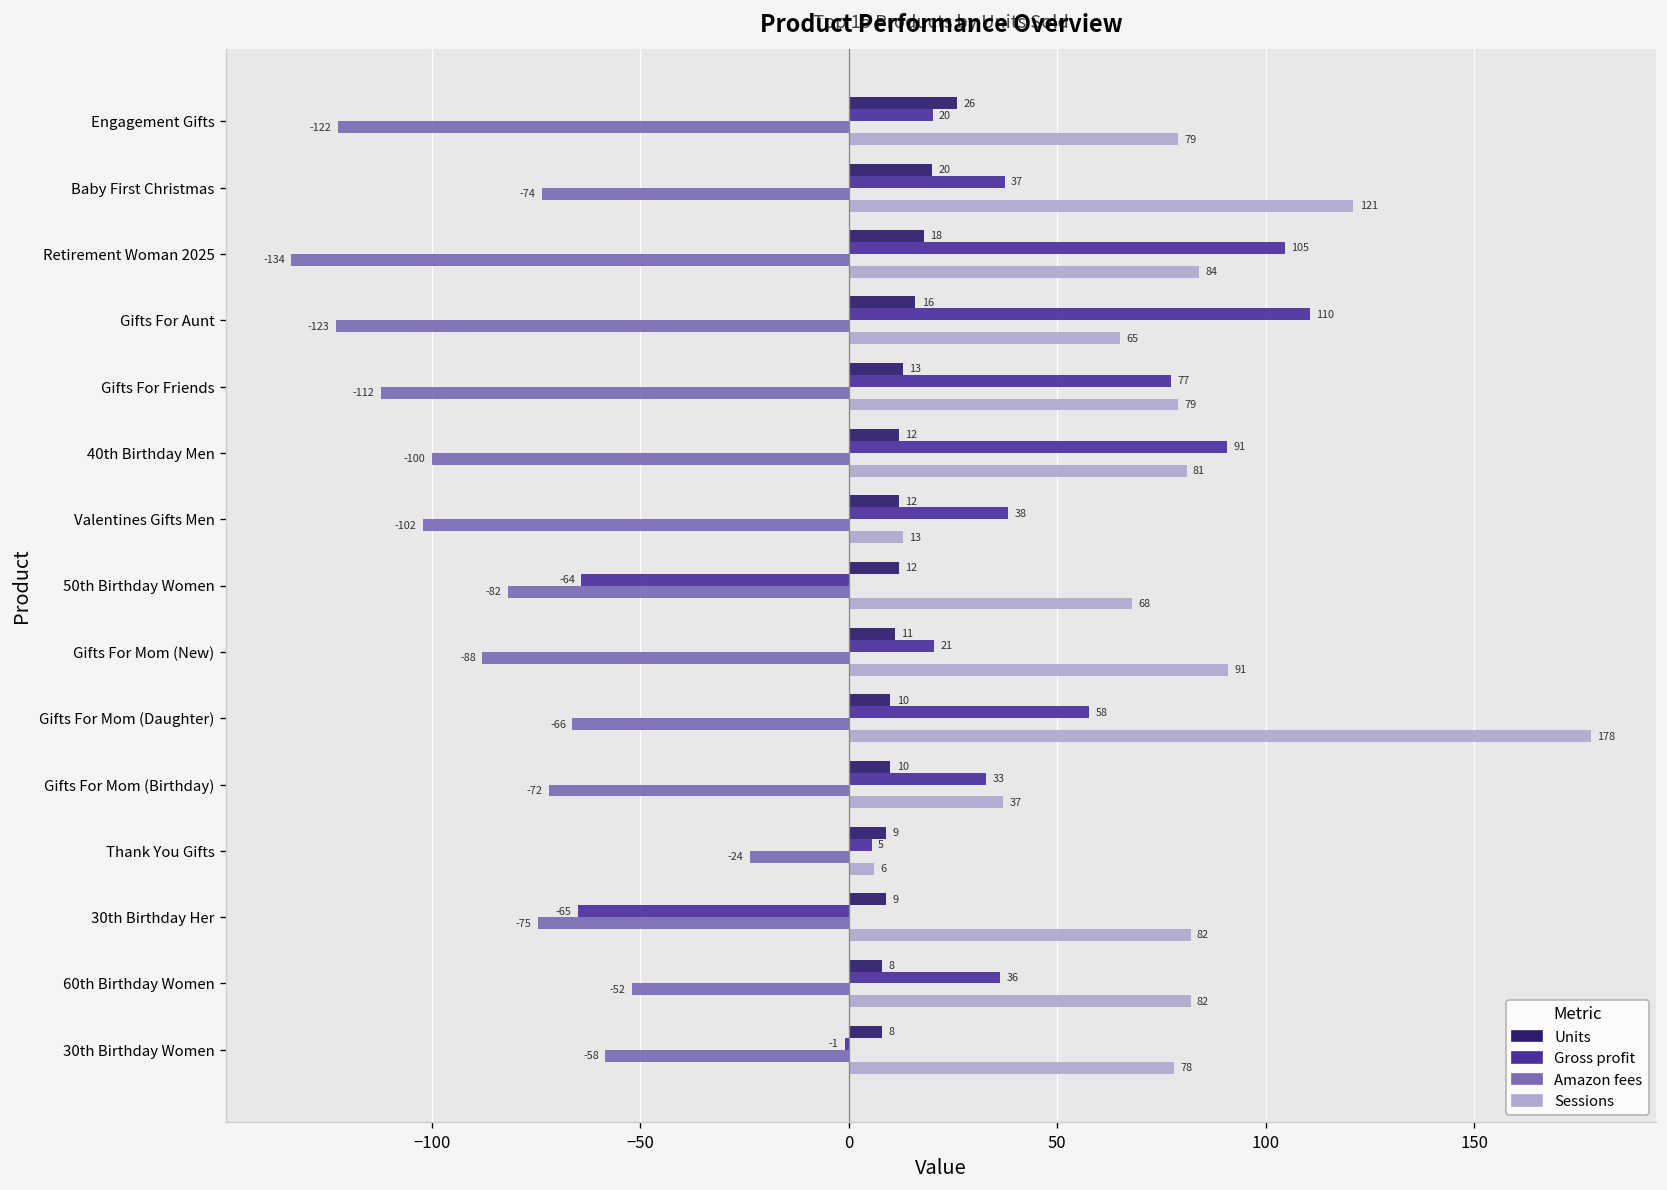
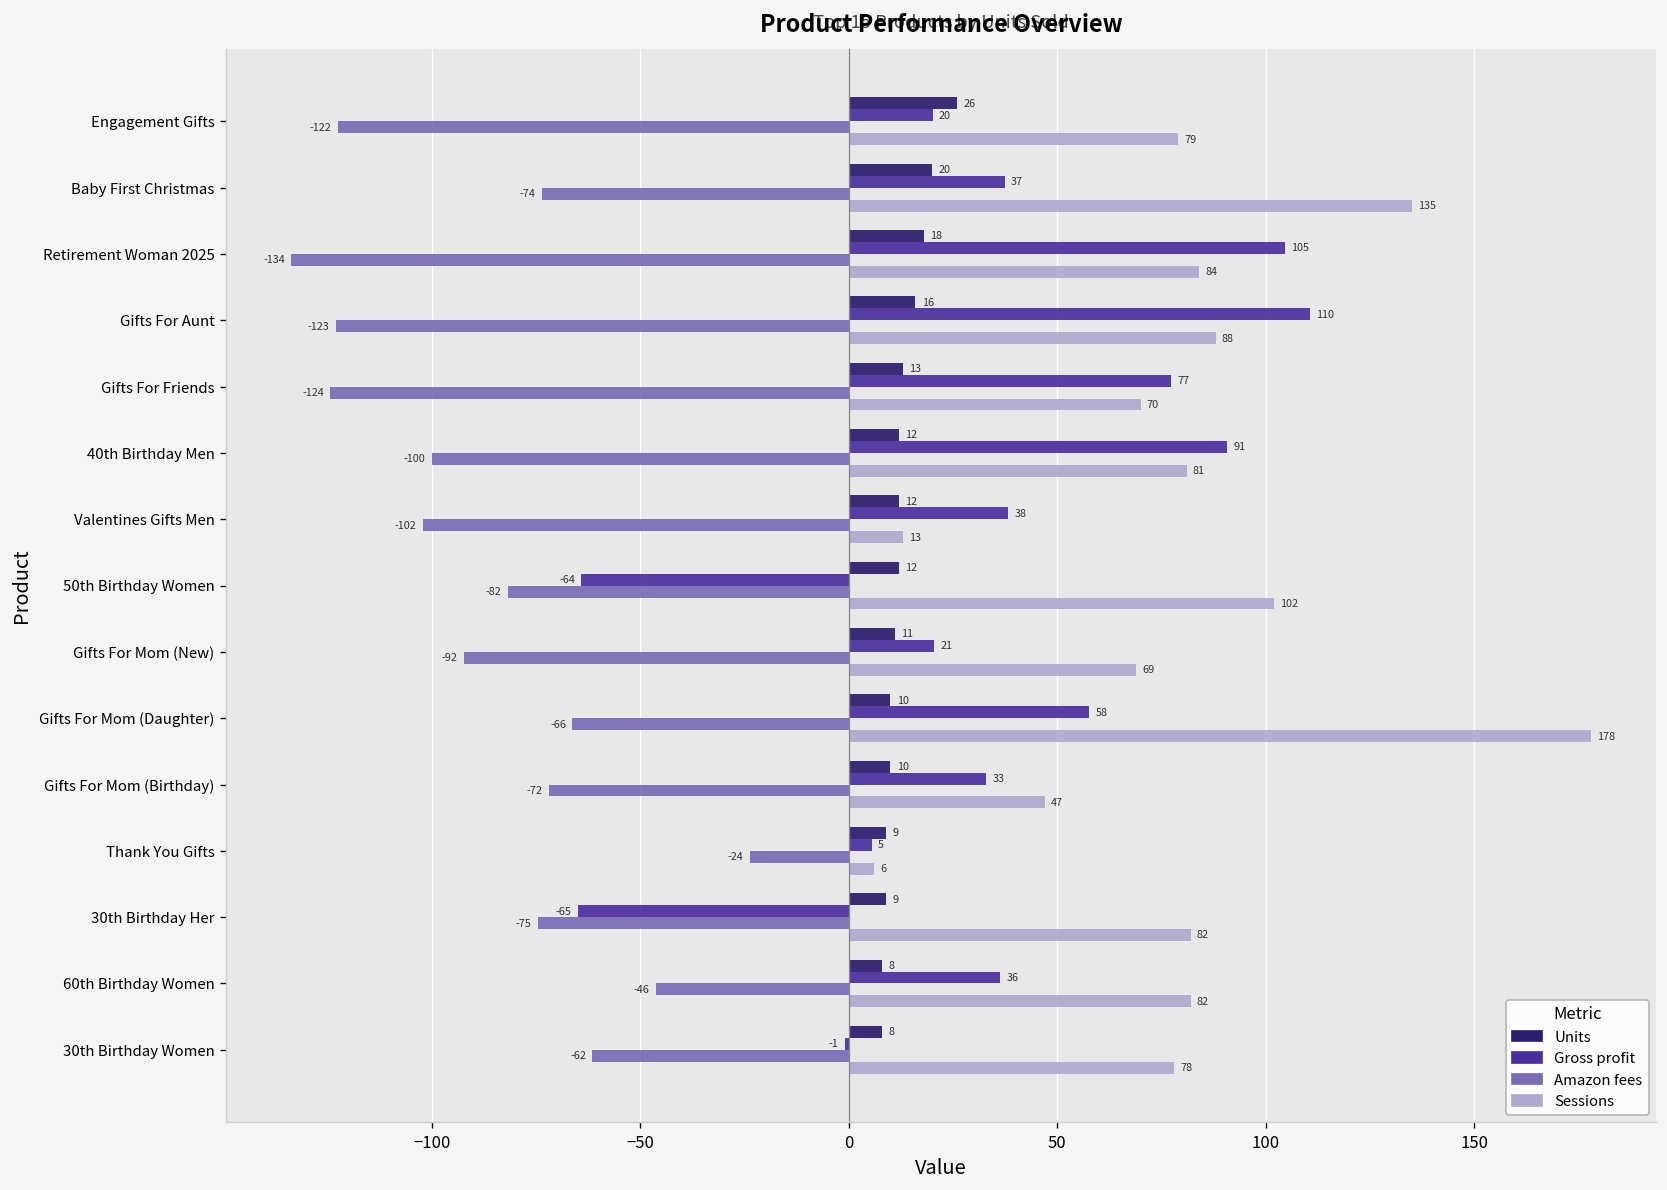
  {
    "Amazon fees": {
      "Engagement Gifts": -122,
      "Baby First Christmas": -74,
      "Retirement Woman 2025": -134,
      "Gifts For Aunt": -123,
-     "Gifts For Friends": -112,
+     "Gifts For Friends": -124,
      "40th Birthday Men": -100,
      "Valentines Gifts Men": -102,
      "50th Birthday Women": -82,
-     "Gifts For Mom (New)": -88,
+     "Gifts For Mom (New)": -92,
      "Gifts For Mom (Daughter)": -66,
      "Gifts For Mom (Birthday)": -72,
      "Thank You Gifts": -24,
      "30th Birthday Her": -75,
-     "60th Birthday Women": -52,
-     "30th Birthday Women": -58
+     "60th Birthday Women": -46,
+     "30th Birthday Women": -62
    },
    "Sessions": {
      "Engagement Gifts": 79,
-     "Baby First Christmas": 121,
+     "Baby First Christmas": 135,
      "Retirement Woman 2025": 84,
-     "Gifts For Aunt": 65,
-     "Gifts For Friends": 79,
+     "Gifts For Aunt": 88,
+     "Gifts For Friends": 70,
      "40th Birthday Men": 81,
      "Valentines Gifts Men": 13,
-     "50th Birthday Women": 68,
-     "Gifts For Mom (New)": 91,
+     "50th Birthday Women": 102,
+     "Gifts For Mom (New)": 69,
      "Gifts For Mom (Daughter)": 178,
-     "Gifts For Mom (Birthday)": 37,
+     "Gifts For Mom (Birthday)": 47,
      "Thank You Gifts": 6,
      "30th Birthday Her": 82,
      "60th Birthday Women": 82,
      "30th Birthday Women": 78
    }
  }
